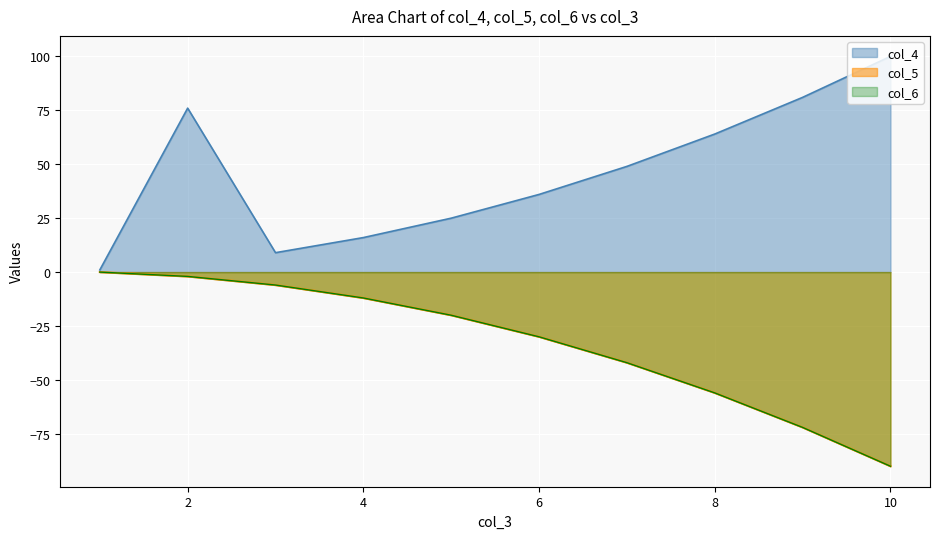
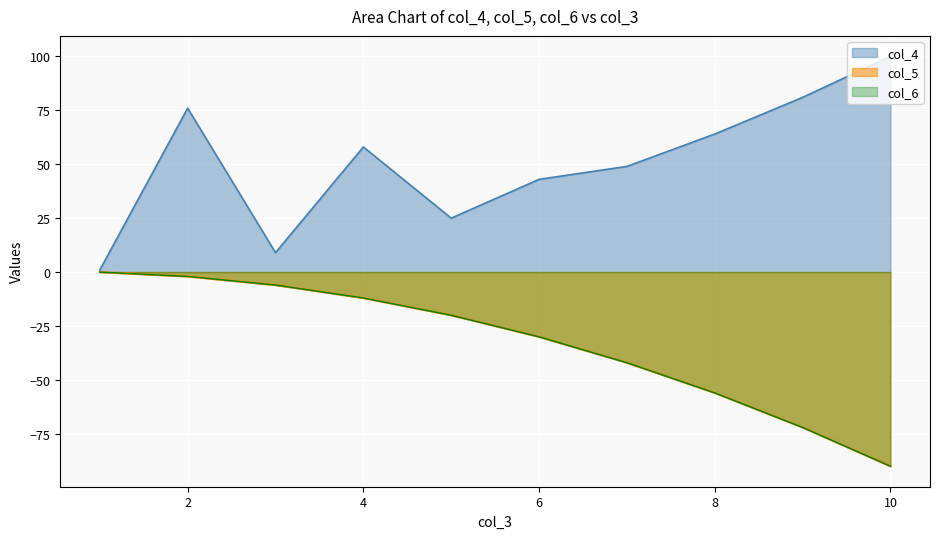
  {
    "col_4": {
      "2": 76,
-     "4": 16,
-     "6": 36,
+     "4": 58,
+     "6": 43,
      "8": 64
    }
  }
